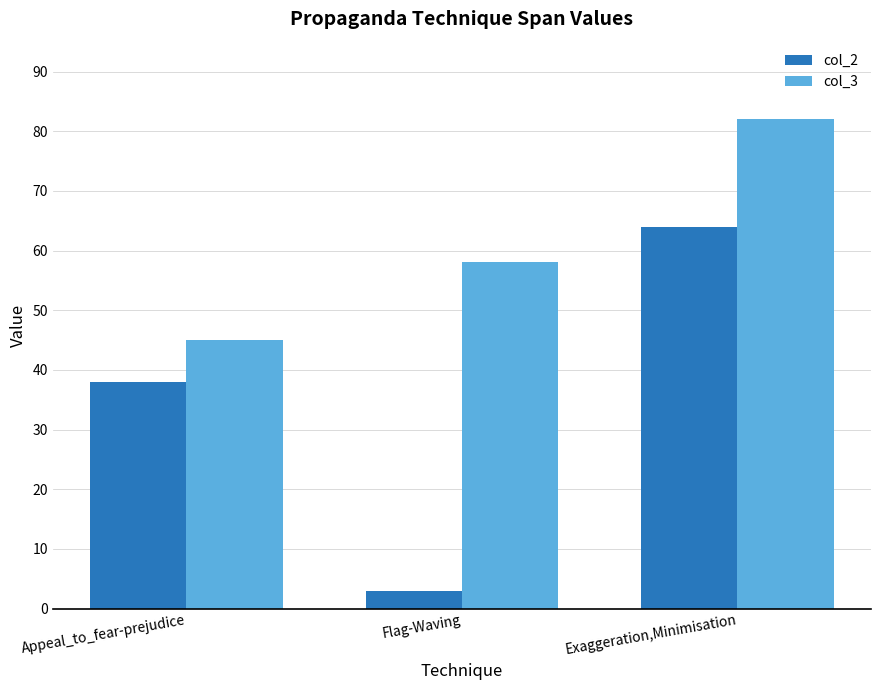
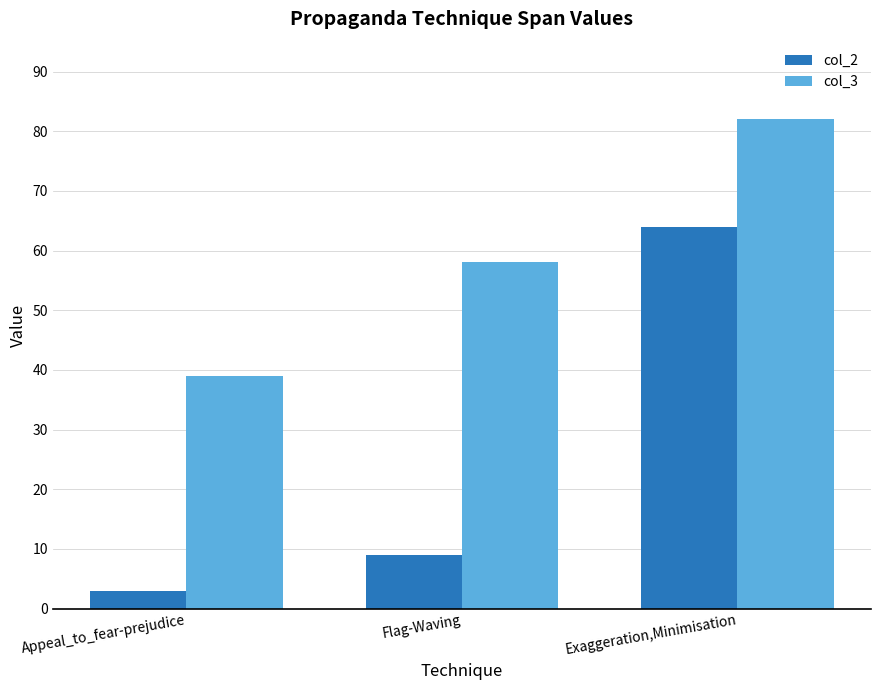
  {
    "col_2": {
-     "Appeal_to_fear-prejudice": 38,
-     "Flag-Waving": 3,
+     "Appeal_to_fear-prejudice": 3,
+     "Flag-Waving": 9,
      "Exaggeration,Minimisation": 64
    },
    "col_3": {
-     "Appeal_to_fear-prejudice": 45,
+     "Appeal_to_fear-prejudice": 39,
      "Flag-Waving": 58,
      "Exaggeration,Minimisation": 82
    }
  }
